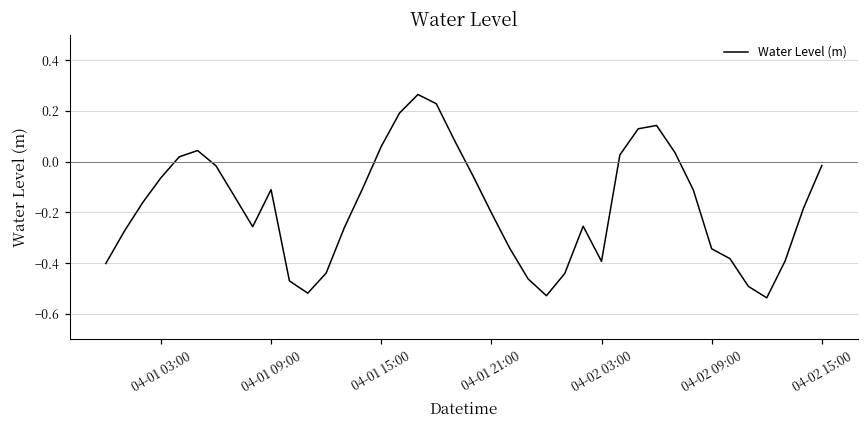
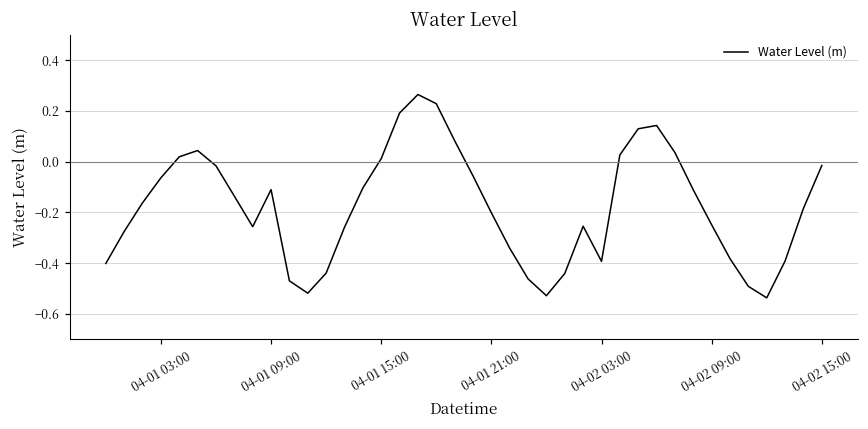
  {
    "04-01 03:00": -0.06,
    "04-01 09:00": -0.11,
-   "04-01 15:00": 0.06,
+   "04-01 15:00": 0.01,
    "04-01 21:00": -0.20,
    "04-02 03:00": -0.39,
-   "04-02 09:00": -0.34,
+   "04-02 09:00": -0.25,
    "04-02 15:00": -0.01
  }
